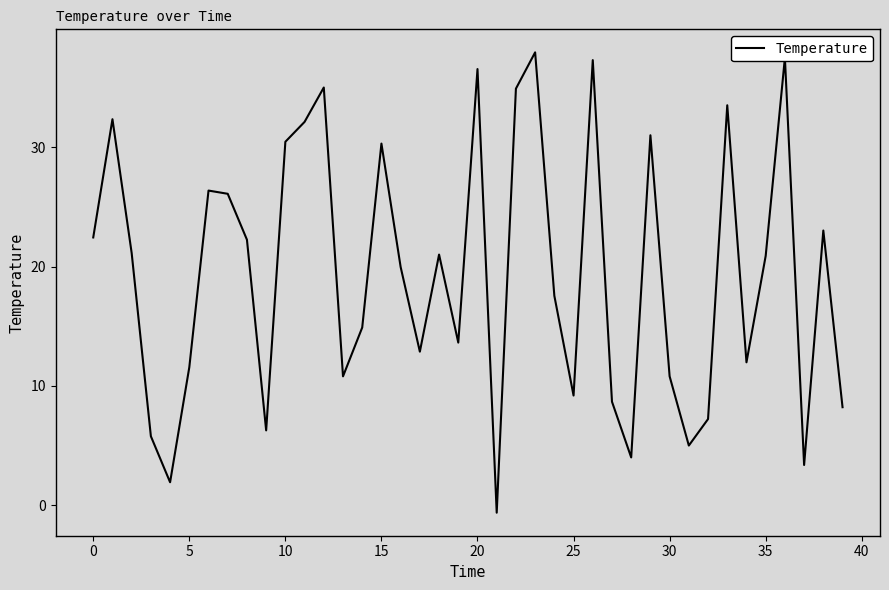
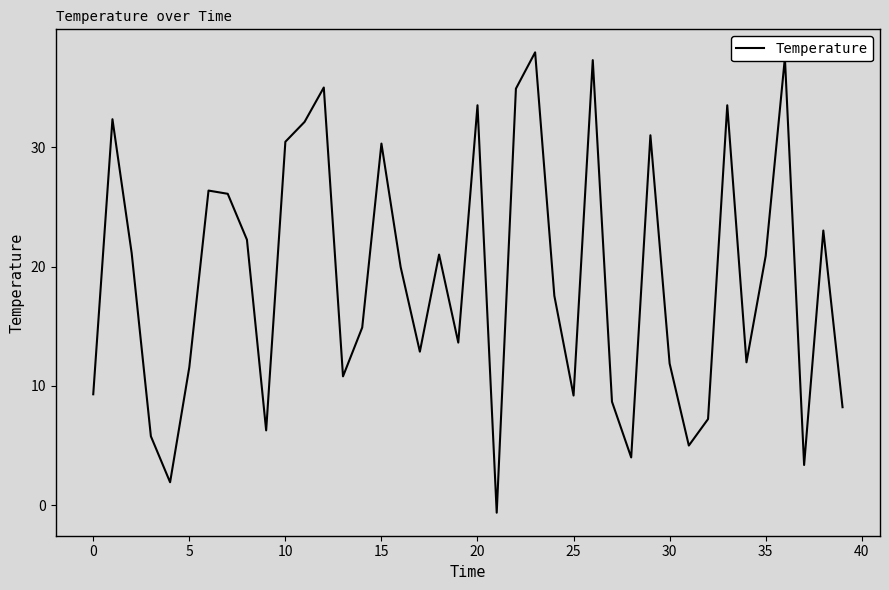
  {
-   "0": 22.4,
+   "0": 9.3,
    "5": 11.6,
    "10": 30.5,
    "15": 30.3,
-   "20": 36.5,
+   "20": 33.5,
    "25": 9.2,
-   "30": 10.8,
+   "30": 11.9,
    "35": 20.9
  }
